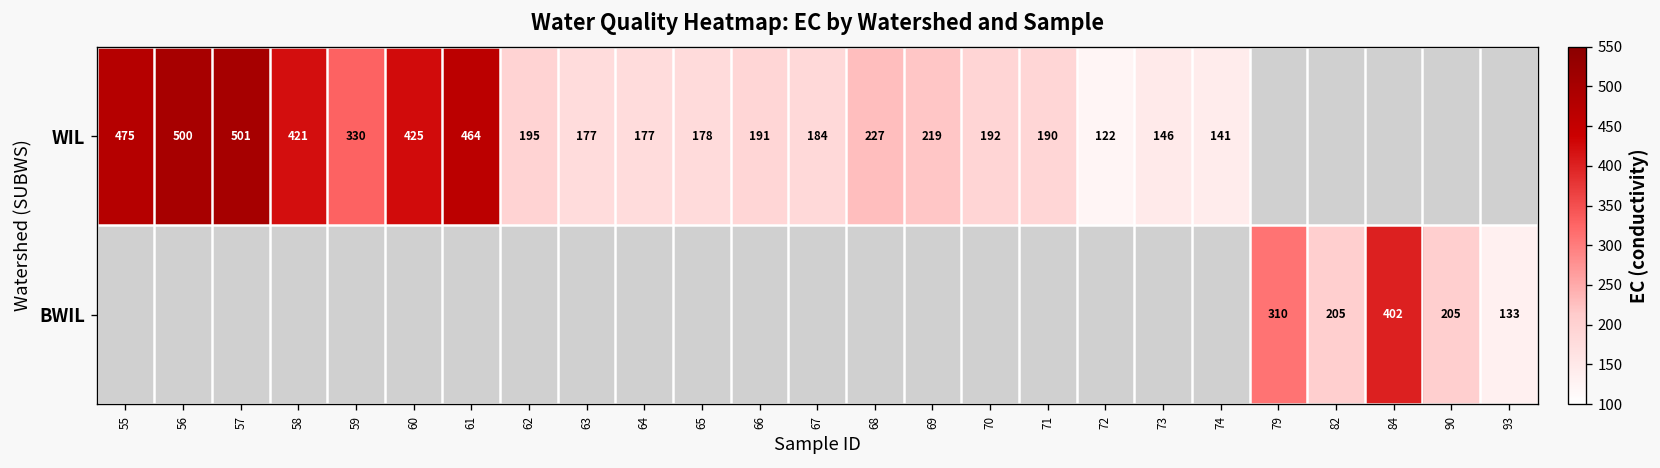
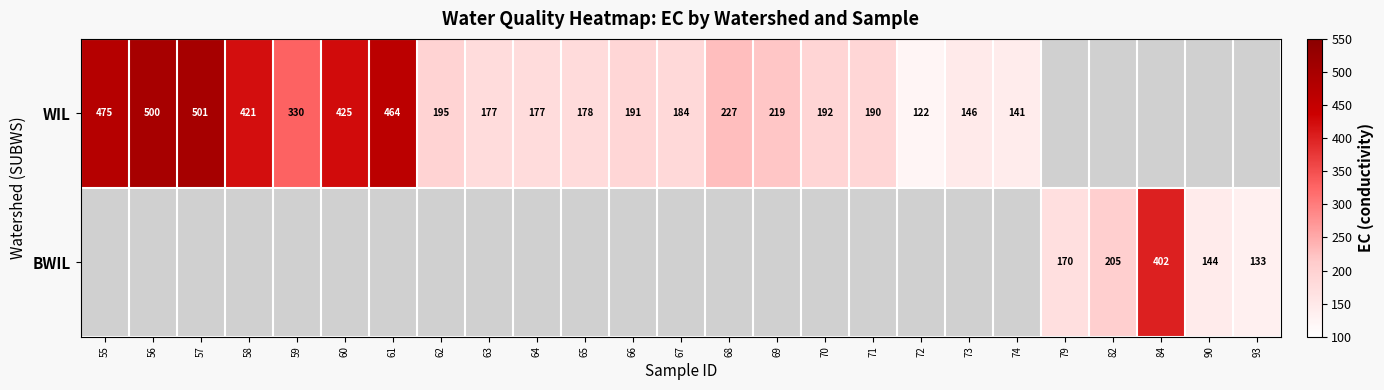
  {
    "WIL": {
      "55": 475,
      "56": 500,
      "57": 501,
      "58": 421,
      "59": 330,
      "60": 425,
      "61": 464,
      "62": 195,
      "63": 177,
      "64": 177,
      "65": 178,
      "66": 191,
      "67": 184,
      "68": 227,
      "69": 219,
      "70": 192,
      "71": 190,
      "72": 122,
      "73": 146,
      "74": 141
    },
    "BWIL": {
-     "79": 310,
+     "79": 170,
      "82": 205,
      "84": 402,
-     "90": 205,
+     "90": 144,
      "93": 133
    }
  }
